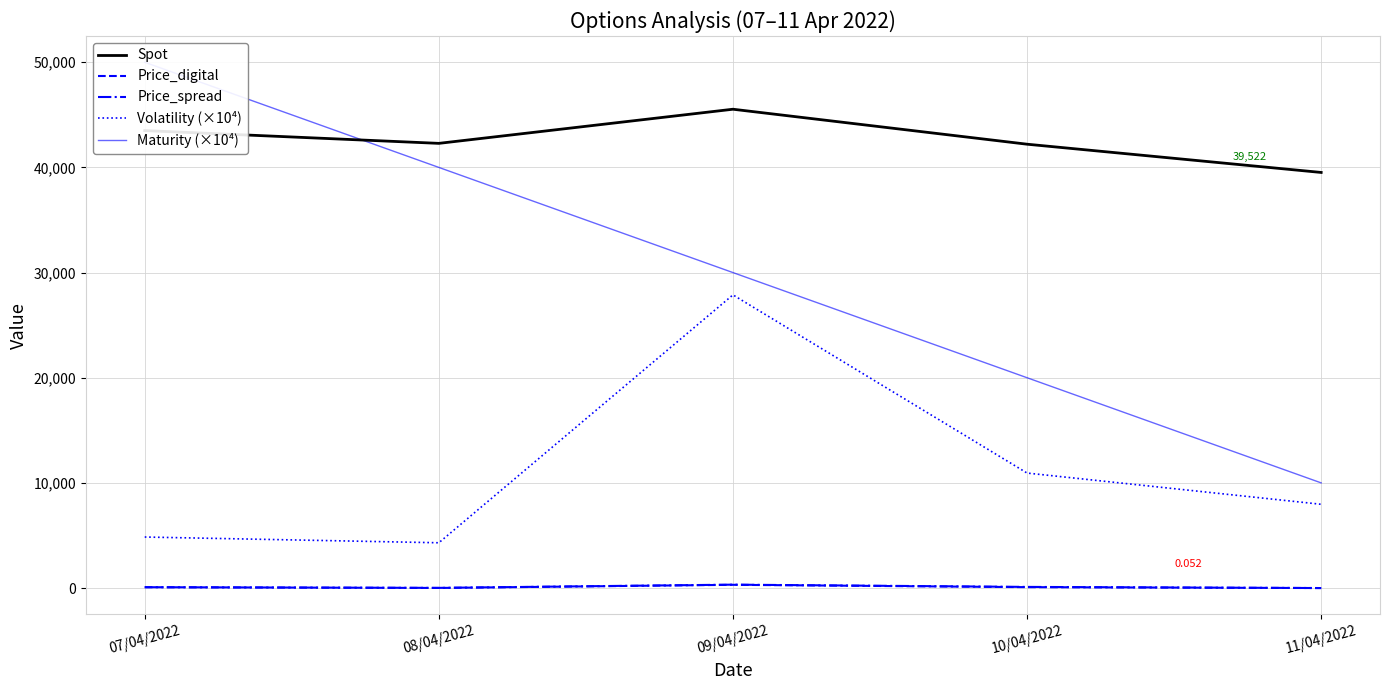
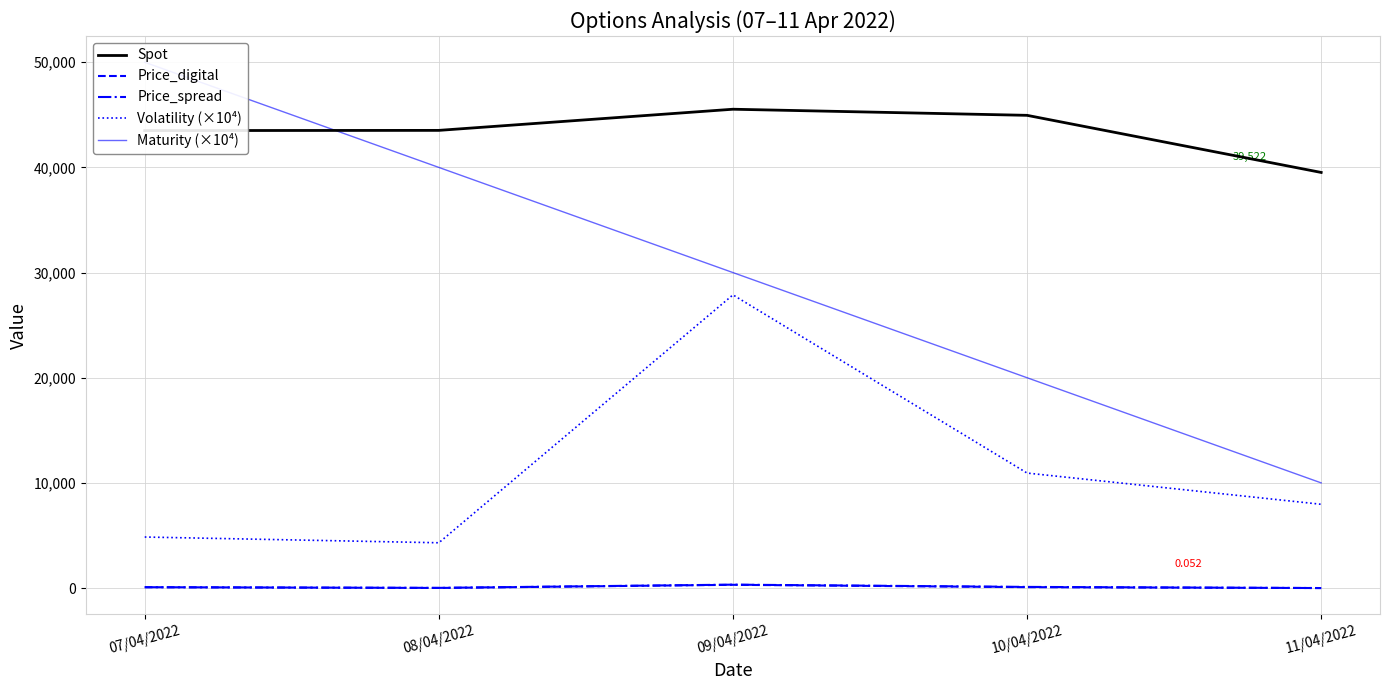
  {
    "Spot": {
-     "08/04/2022": "42,300",
+     "08/04/2022": "43,500",
      "09/04/2022": "45,500",
-     "10/04/2022": "42,200",
+     "10/04/2022": "45,000",
      "11/04/2022": "39,500"
    }
  }
